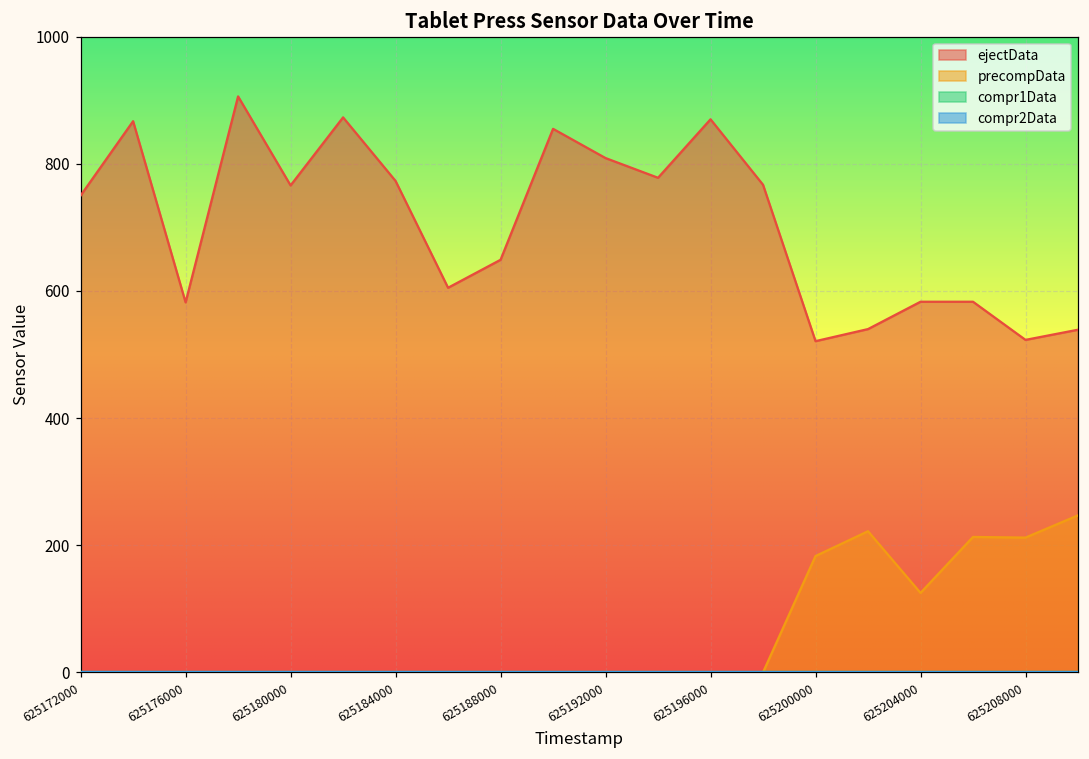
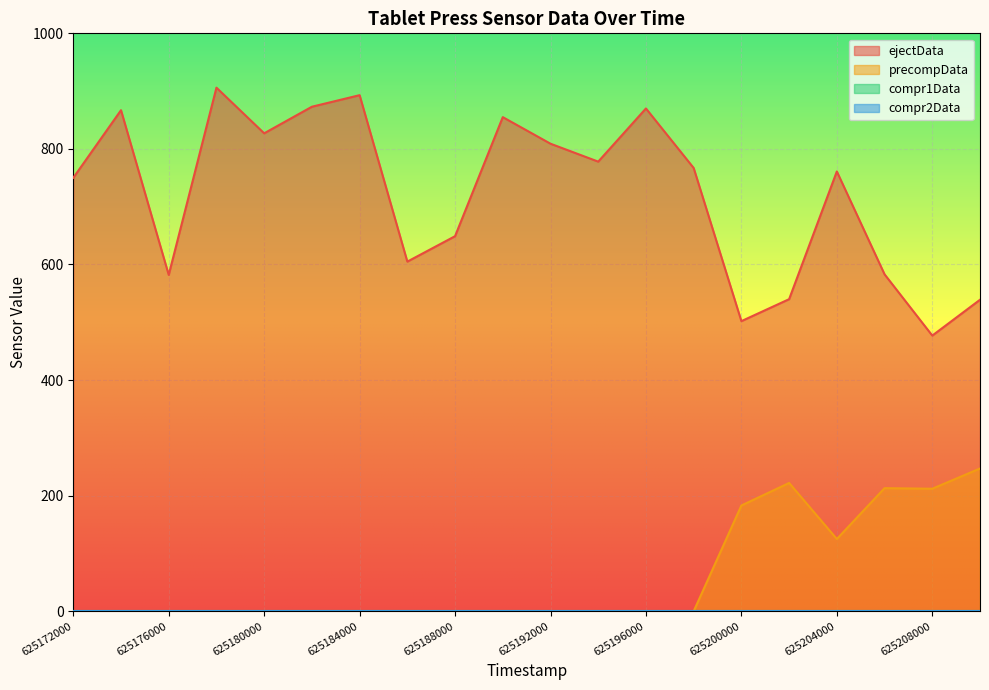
  {
    "ejectData": {
      "625172000": 750,
      "625176000": 580,
-     "625180000": 770,
-     "625184000": 770,
+     "625180000": 830,
+     "625184000": 890,
      "625188000": 650,
      "625192000": 810,
      "625196000": 870,
-     "625200000": 520,
-     "625204000": 580,
-     "625208000": 520
+     "625200000": 500,
+     "625204000": 760,
+     "625208000": 480
    },
    "precompData": {
      "625200000": 180,
      "625204000": 130,
      "625208000": 210
    },
    "compr2Data": {
      "625200000": 0,
      "625204000": 0,
      "625208000": 0
    }
  }
